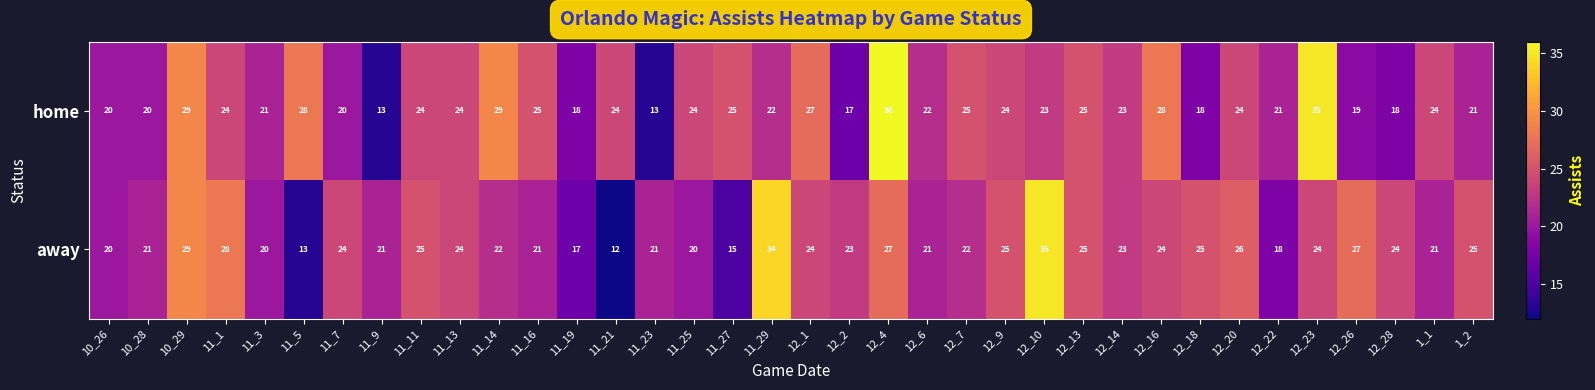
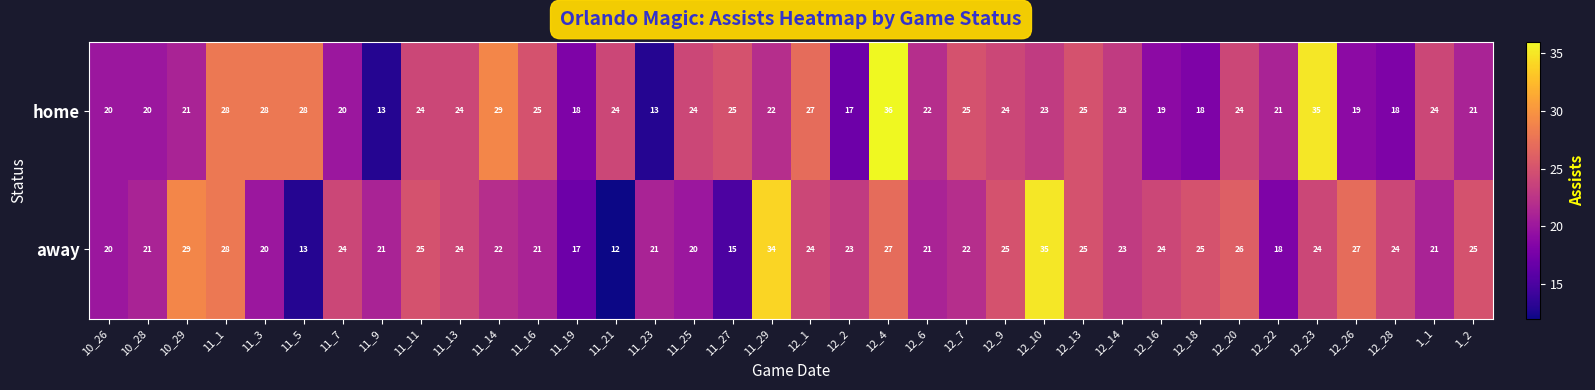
  {
    "home": {
      "10_26": 20,
      "10_28": 20,
-     "10_29": 29,
-     "11_1": 24,
-     "11_3": 21,
+     "10_29": 21,
+     "11_1": 28,
+     "11_3": 28,
      "11_5": 28,
      "11_7": 20,
      "11_9": 13,
      "11_11": 24,
      "11_13": 24,
      "11_14": 29,
      "11_16": 25,
      "11_19": 18,
      "11_21": 24,
      "11_23": 13,
      "11_25": 24,
      "11_27": 25,
      "11_29": 22,
      "12_1": 27,
      "12_2": 17,
      "12_4": 36,
      "12_6": 22,
      "12_7": 25,
      "12_9": 24,
      "12_10": 23,
      "12_13": 25,
      "12_14": 23,
-     "12_16": 28,
+     "12_16": 19,
      "12_18": 18,
      "12_20": 24,
      "12_22": 21,
      "12_23": 35,
      "12_26": 19,
      "12_28": 18,
      "1_1": 24,
      "1_2": 21
    },
    "away": {
      "10_26": 20,
      "10_28": 21,
      "10_29": 29,
      "11_1": 28,
      "11_3": 20,
      "11_5": 13,
      "11_7": 24,
      "11_9": 21,
      "11_11": 25,
      "11_13": 24,
      "11_14": 22,
      "11_16": 21,
      "11_19": 17,
      "11_21": 12,
      "11_23": 21,
      "11_25": 20,
      "11_27": 15,
      "11_29": 34,
      "12_1": 24,
      "12_2": 23,
      "12_4": 27,
      "12_6": 21,
      "12_7": 22,
      "12_9": 25,
      "12_10": 35,
      "12_13": 25,
      "12_14": 23,
      "12_16": 24,
      "12_18": 25,
      "12_20": 26,
      "12_22": 18,
      "12_23": 24,
      "12_26": 27,
      "12_28": 24,
      "1_1": 21,
      "1_2": 25
    }
  }
